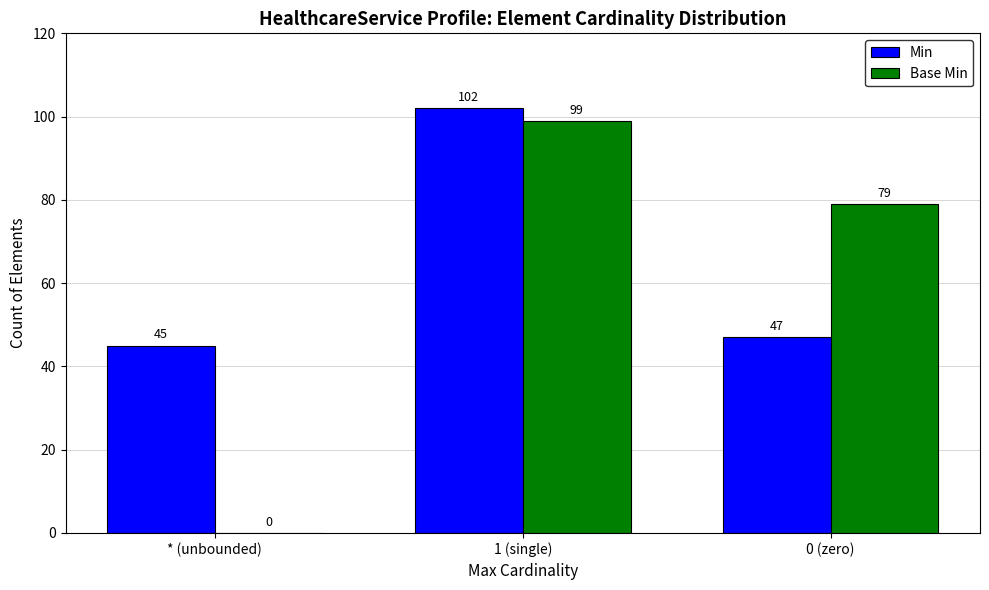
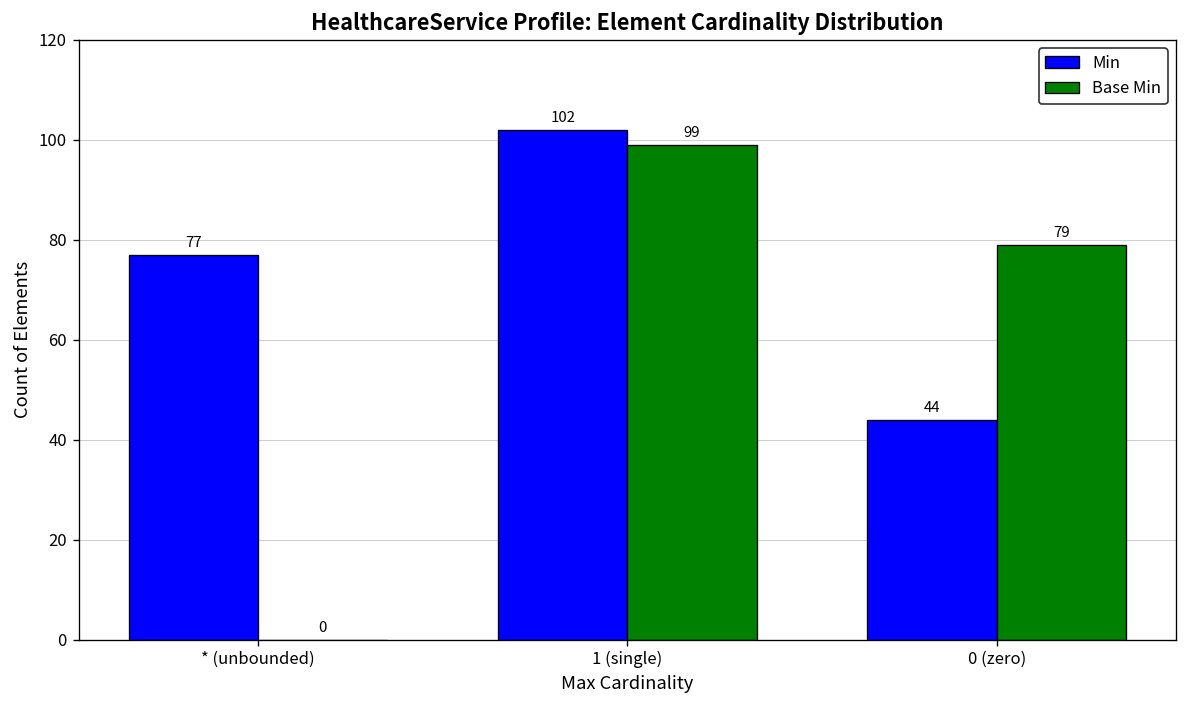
  {
    "Min": {
-     "* (unbounded)": 45,
+     "* (unbounded)": 77,
      "1 (single)": 102,
-     "0 (zero)": 47
+     "0 (zero)": 44
    },
    "Base Min": {
      "* (unbounded)": 0,
      "1 (single)": 99,
      "0 (zero)": 79
    }
  }
